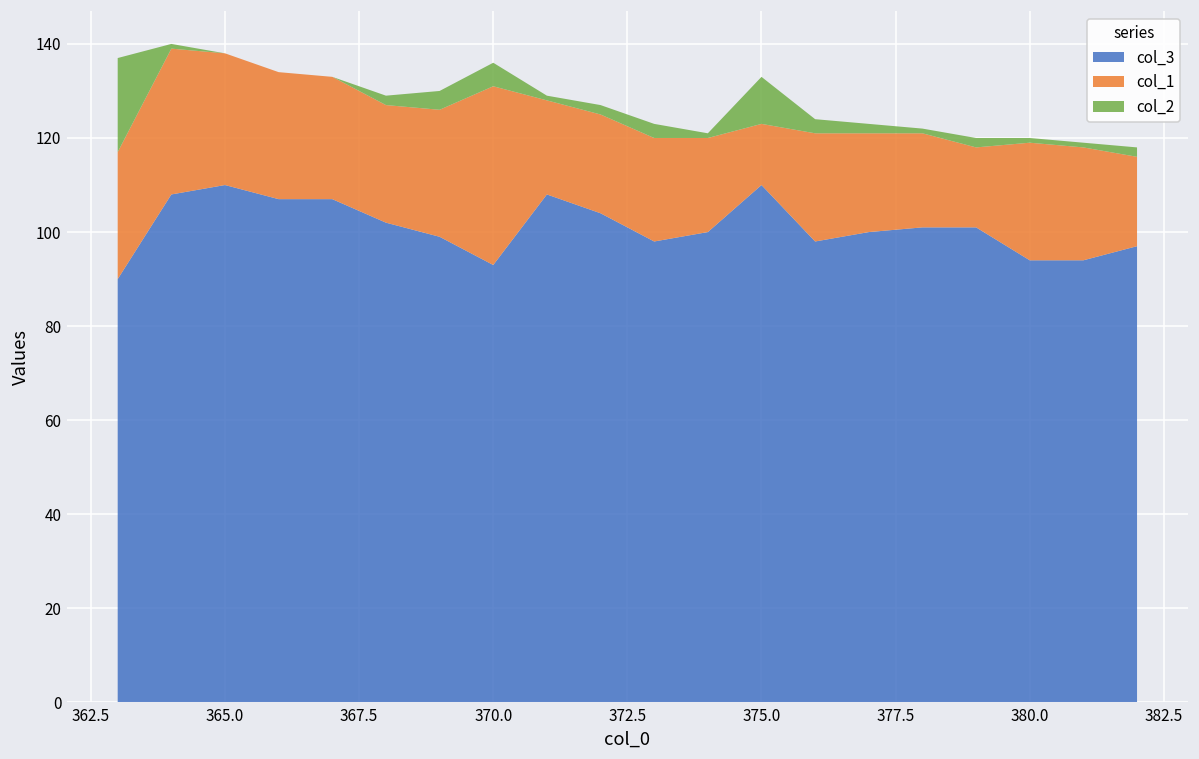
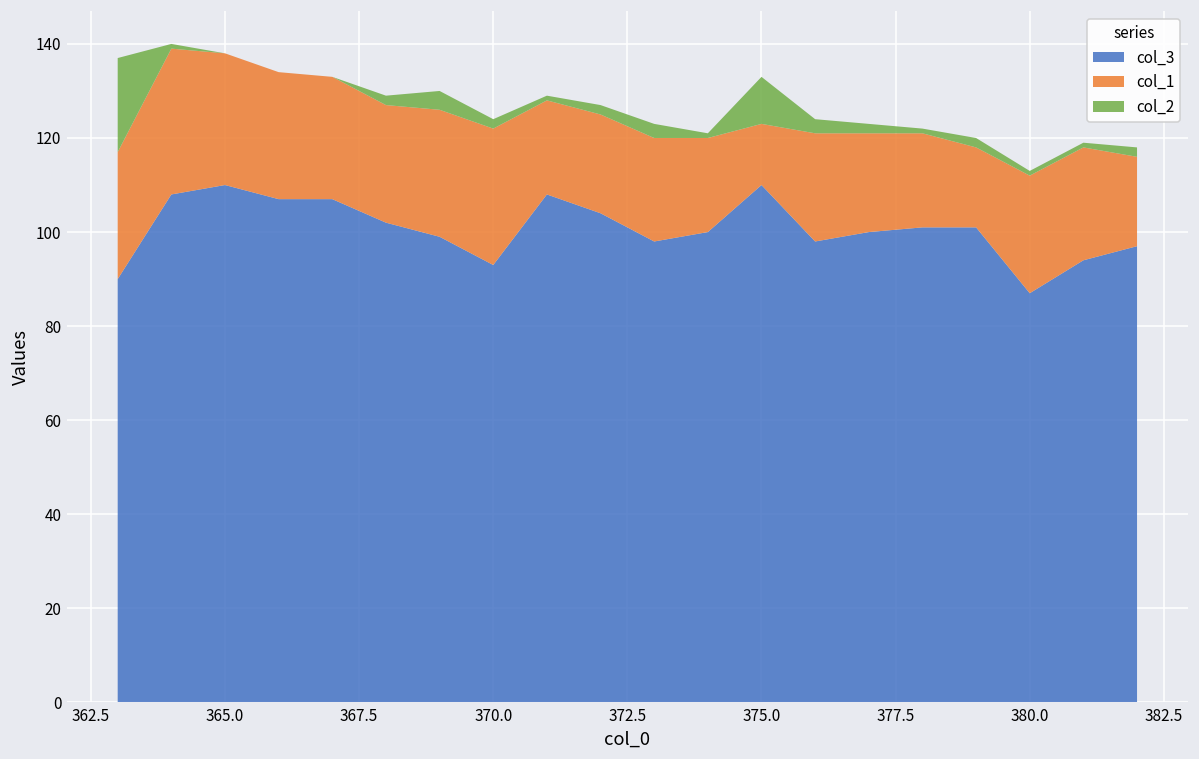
  {
    "col_3": {
      "365.0": 110,
      "370.0": 93,
      "375.0": 110,
-     "380.0": 94
+     "380.0": 87
    },
    "col_1": {
-     "370.0": 38,
+     "370.0": 29,
      "375.0": 13,
      "380.0": 25
    },
    "col_2": {
-     "370.0": 5,
+     "370.0": 2,
      "375.0": 10,
      "380.0": 1
    }
  }
